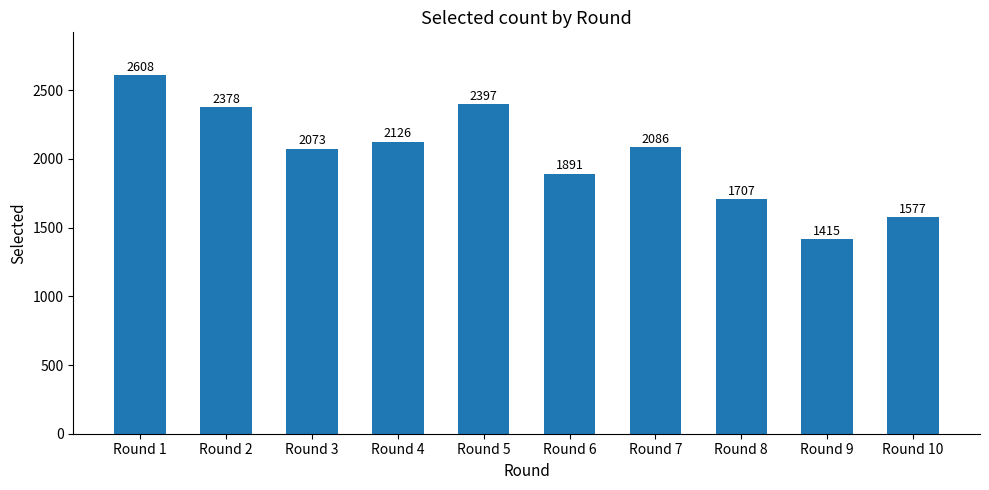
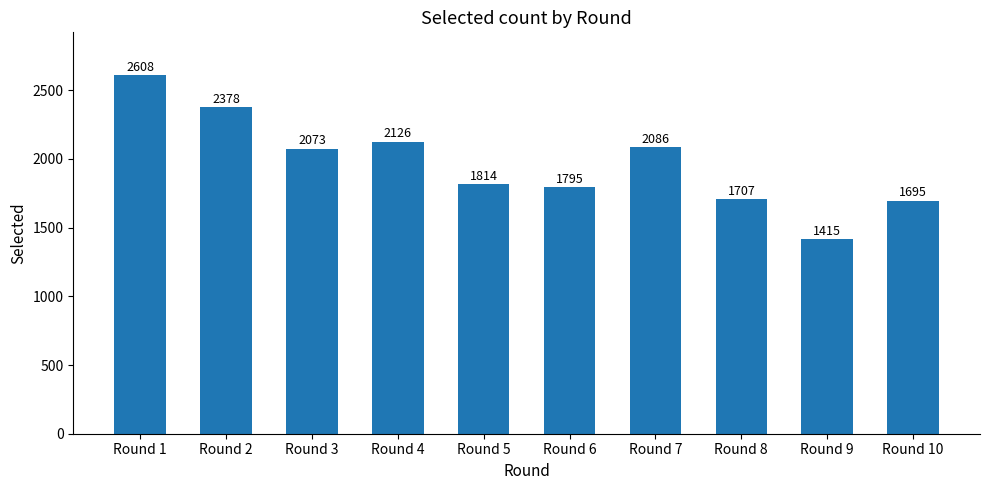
  {
    "Round 1": 2608,
    "Round 2": 2378,
    "Round 3": 2073,
    "Round 4": 2126,
-   "Round 5": 2397,
-   "Round 6": 1891,
+   "Round 5": 1814,
+   "Round 6": 1795,
    "Round 7": 2086,
    "Round 8": 1707,
    "Round 9": 1415,
-   "Round 10": 1577
+   "Round 10": 1695
  }
